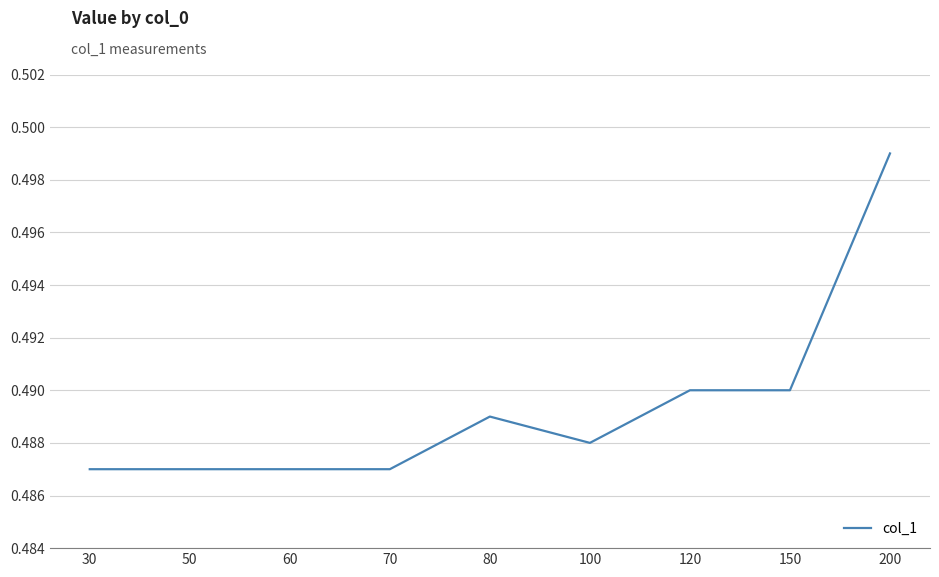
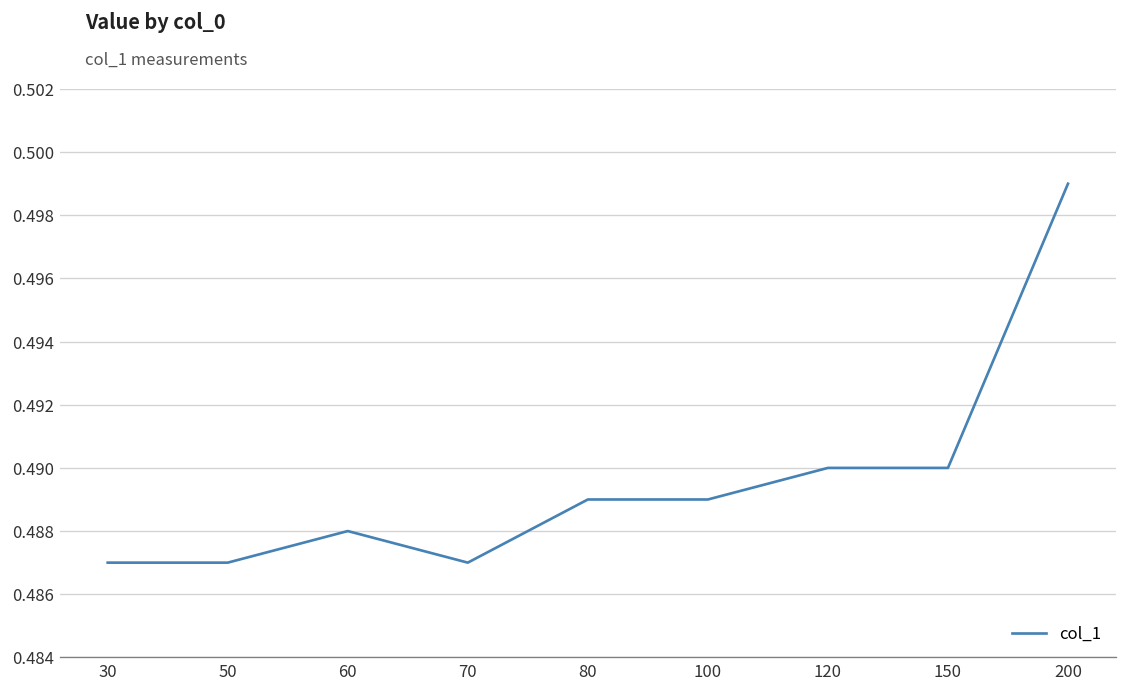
  {
    "30": 0.487,
    "50": 0.487,
-   "60": 0.487,
+   "60": 0.488,
    "70": 0.487,
    "80": 0.489,
-   "100": 0.488,
+   "100": 0.489,
    "120": 0.490,
    "150": 0.490,
    "200": 0.499
  }
